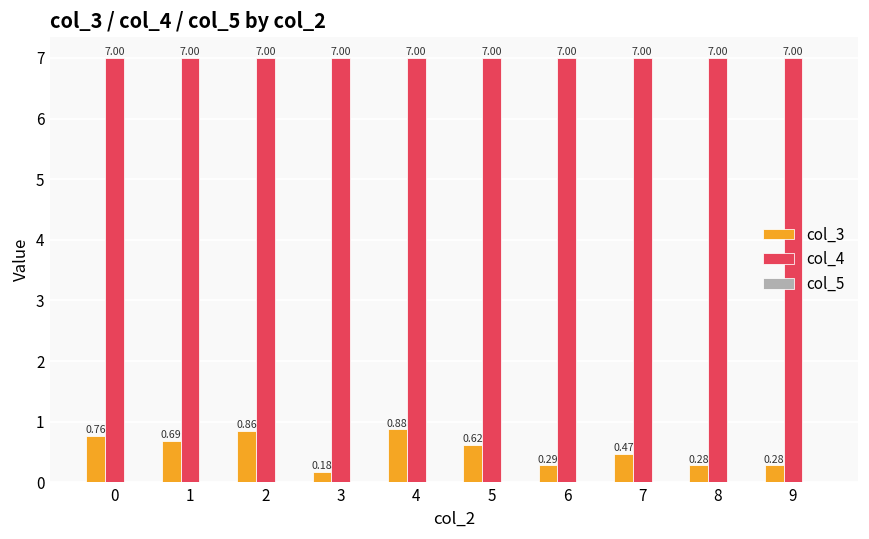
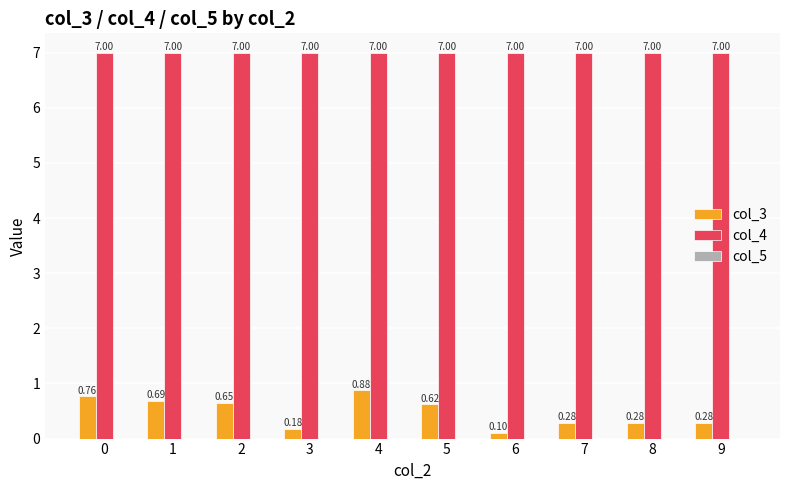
  {
    "col_3": {
      "0": 0.76,
      "1": 0.69,
-     "2": 0.86,
+     "2": 0.65,
      "3": 0.18,
      "4": 0.88,
      "5": 0.62,
-     "6": 0.29,
-     "7": 0.47,
+     "6": 0.10,
+     "7": 0.28,
      "8": 0.28,
      "9": 0.28
    },
    "col_4": {
      "0": 7.00,
      "1": 7.00,
      "2": 7.00,
      "3": 7.00,
      "4": 7.00,
      "5": 7.00,
      "6": 7.00,
      "7": 7.00,
      "8": 7.00,
      "9": 7.00
    },
    "col_5": {
      "0": 0.0,
      "1": 0.0,
      "2": 0.0,
      "3": 0.0,
      "4": 0.0,
      "5": 0.0,
      "6": 0.0,
      "7": 0.0,
      "8": 0.0,
      "9": 0.0
    }
  }
